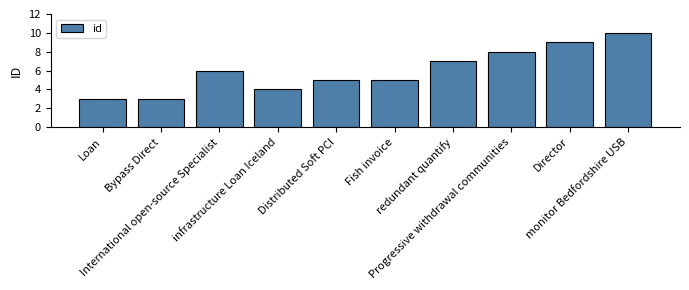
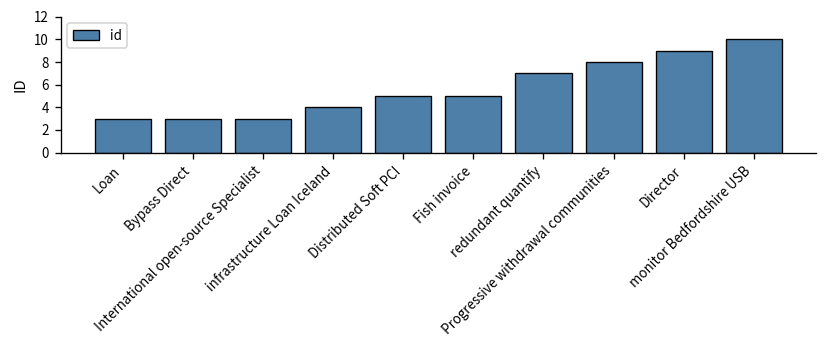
  {
    "Loan": 3,
    "Bypass Direct": 3,
-   "International open-source Specialist": 6,
+   "International open-source Specialist": 3,
    "infrastructure Loan Iceland": 4,
    "Distributed Soft PCI": 5,
    "Fish invoice": 5,
    "redundant quantify": 7,
    "Progressive withdrawal communities": 8,
    "Director": 9,
    "monitor Bedfordshire USB": 10
  }
